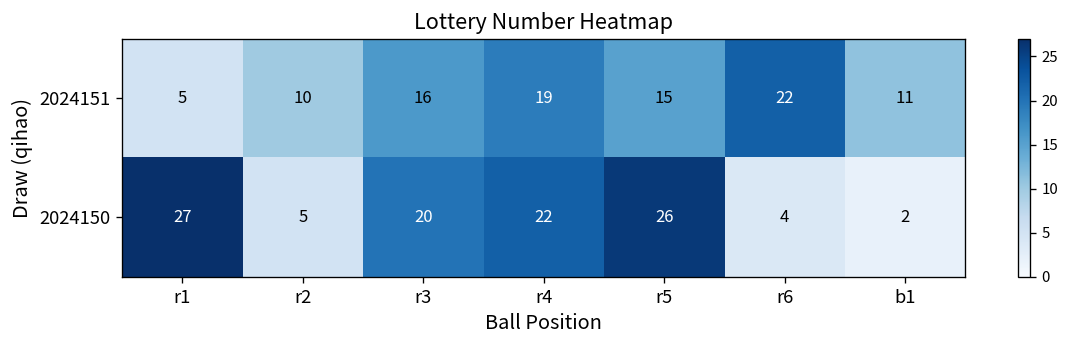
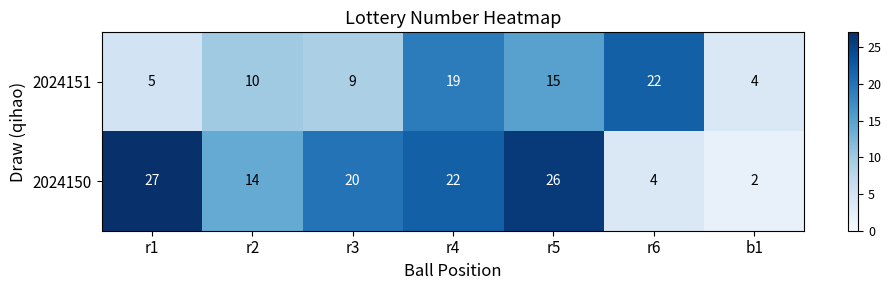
  {
    "2024151": {
      "r1": 5,
      "r2": 10,
-     "r3": 16,
+     "r3": 9,
      "r4": 19,
      "r5": 15,
      "r6": 22,
-     "b1": 11
+     "b1": 4
    },
    "2024150": {
      "r1": 27,
-     "r2": 5,
+     "r2": 14,
      "r3": 20,
      "r4": 22,
      "r5": 26,
      "r6": 4,
      "b1": 2
    }
  }
